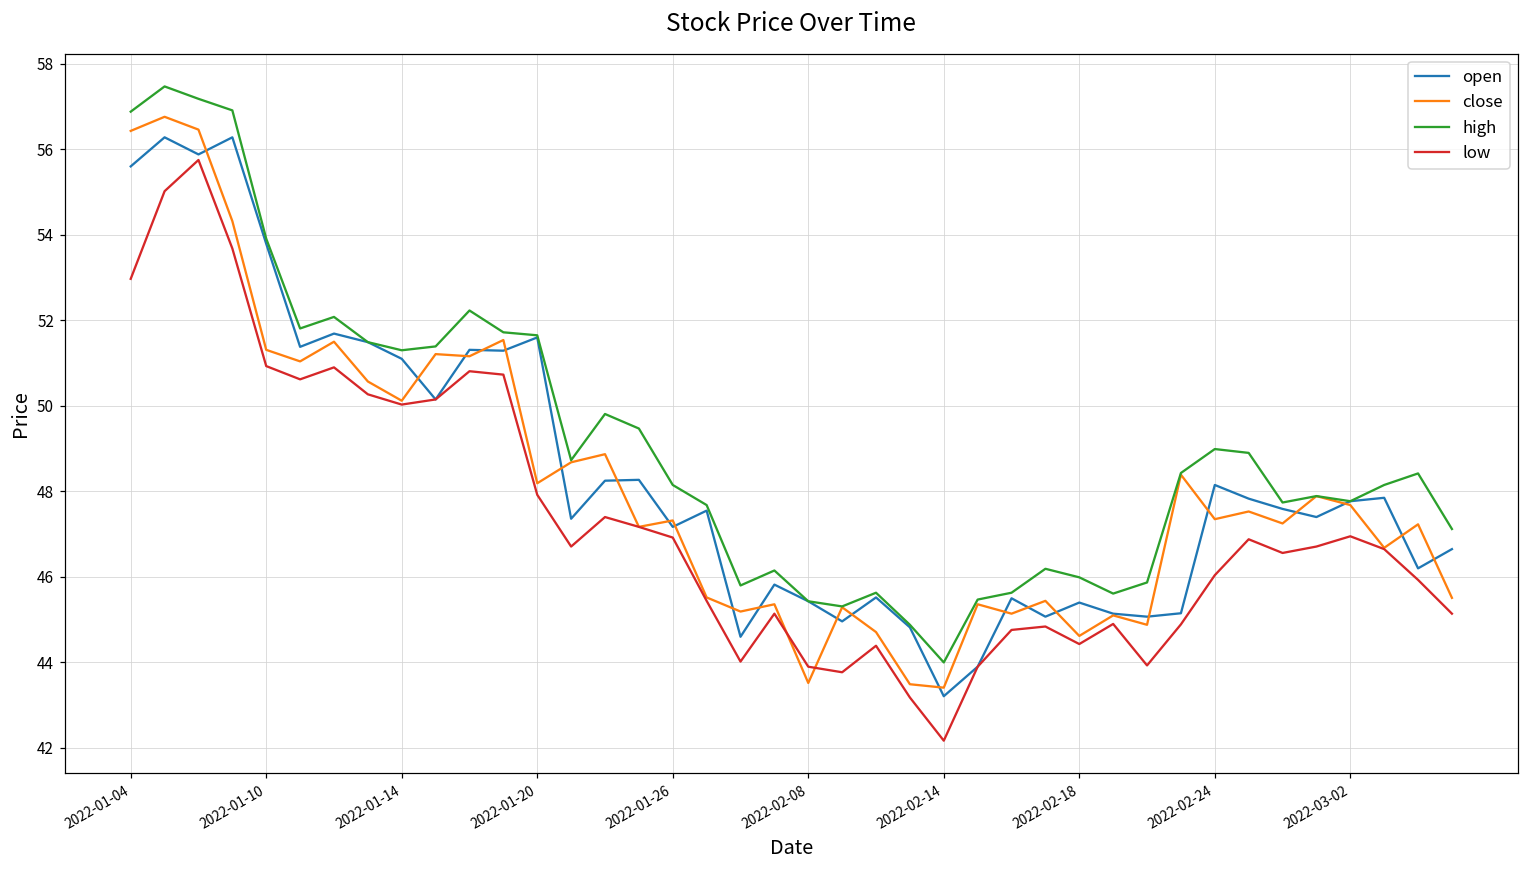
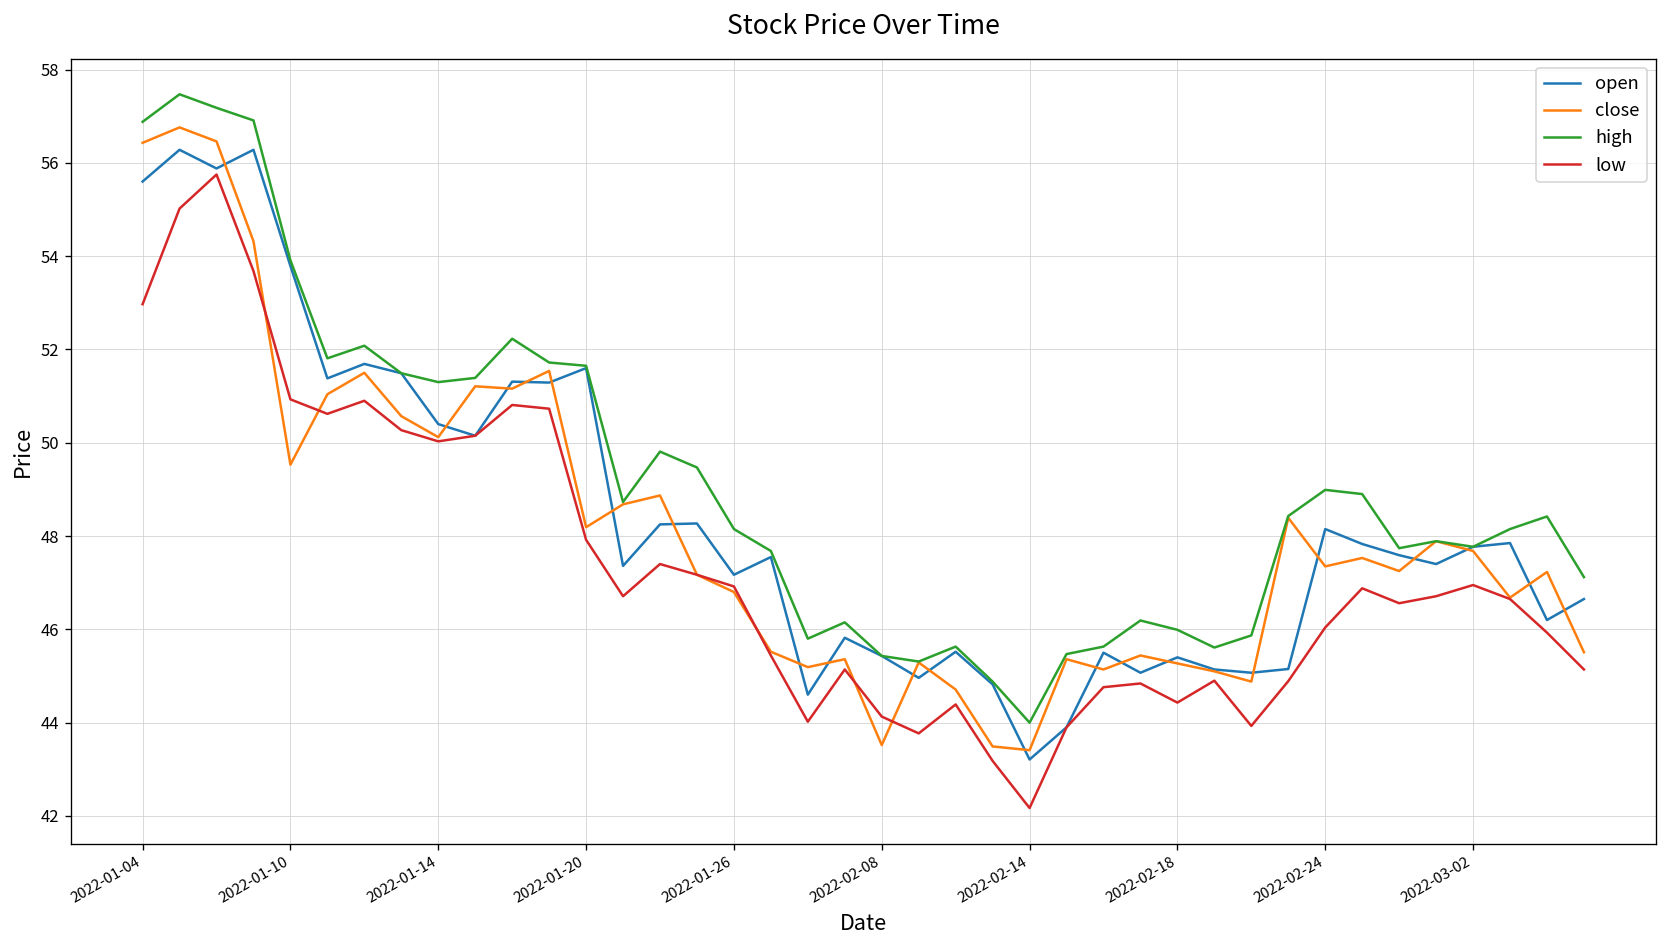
  {
    "open": {
      "2022-01-04": 55.6,
      "2022-01-10": 53.8,
-     "2022-01-14": 51.1,
+     "2022-01-14": 50.4,
      "2022-01-26": 47.2,
      "2022-02-14": 43.2,
      "2022-02-18": 45.4,
      "2022-02-24": 48.2
    },
    "close": {
      "2022-01-04": 56.4,
-     "2022-01-10": 51.3,
+     "2022-01-10": 49.5,
      "2022-01-14": 50.1,
      "2022-01-20": 48.2,
-     "2022-01-26": 47.3,
+     "2022-01-26": 46.8,
      "2022-02-08": 43.5,
      "2022-02-14": 43.4,
-     "2022-02-18": 44.6,
+     "2022-02-18": 45.3,
      "2022-02-24": 47.4,
      "2022-03-02": 47.7
    },
    "high": {
      "2022-01-04": 56.9,
      "2022-01-10": 53.9,
      "2022-01-14": 51.3,
      "2022-01-26": 48.2,
      "2022-02-14": 44.0,
      "2022-02-18": 46.0,
      "2022-02-24": 49.0
    },
    "low": {
      "2022-01-04": 53.0,
      "2022-01-10": 50.9,
      "2022-01-14": 50.0,
      "2022-01-20": 47.9,
      "2022-01-26": 46.9,
-     "2022-02-08": 43.9,
+     "2022-02-08": 44.1,
      "2022-02-14": 42.2,
      "2022-02-18": 44.4,
      "2022-02-24": 46.0,
      "2022-03-02": 47.0
    }
  }
